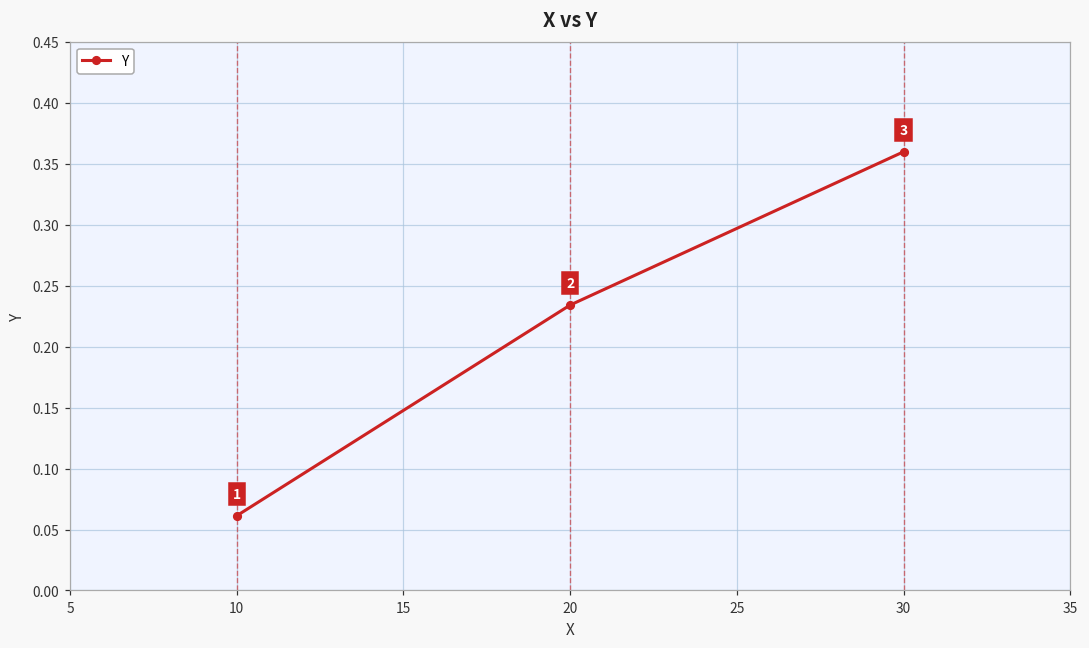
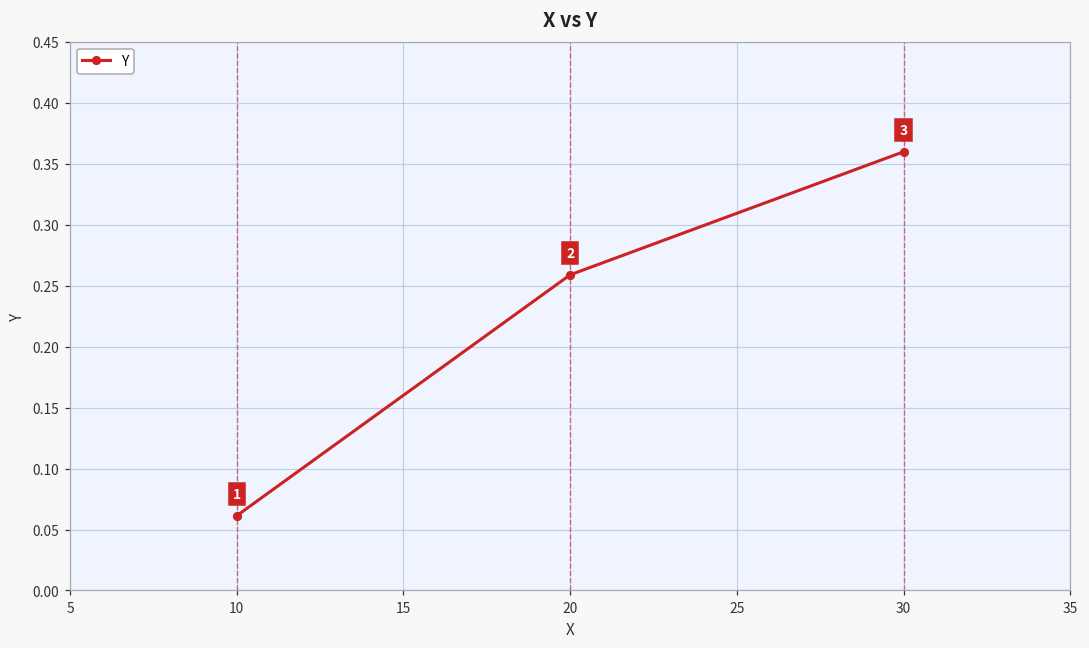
  {
-   "20": 0.234
+   "20": 0.259
  }
